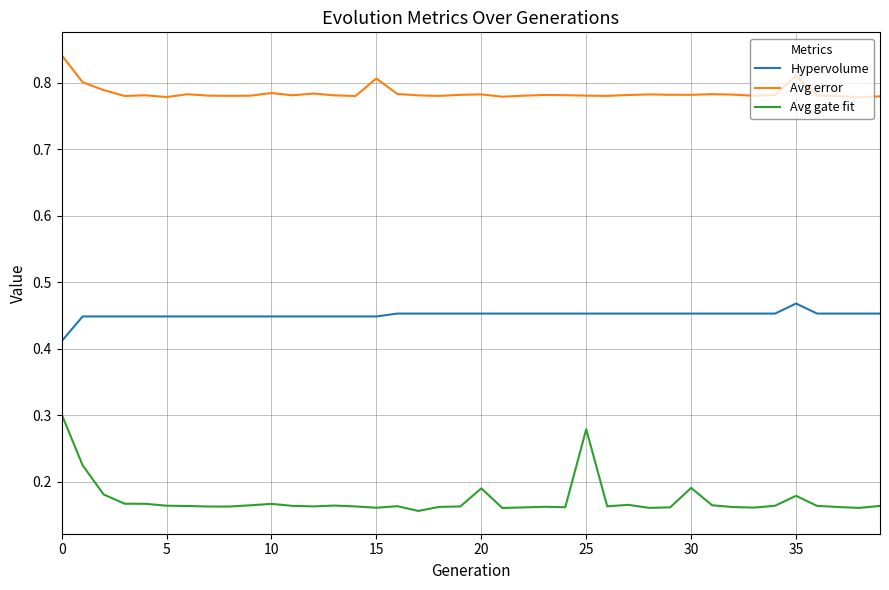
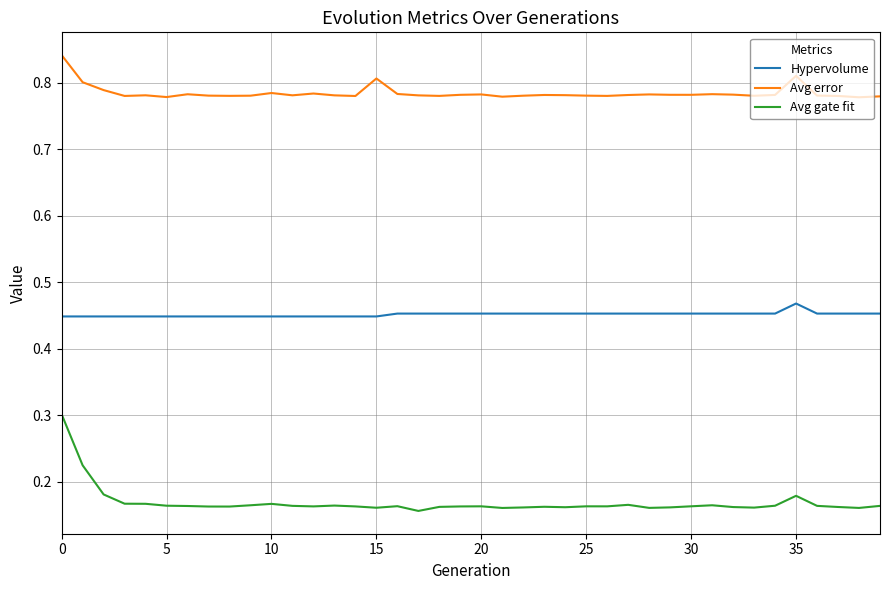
  {
    "Hypervolume": {
-     "0": 0.41,
+     "0": 0.45,
      "5": 0.45,
      "10": 0.45,
      "15": 0.45,
      "20": 0.45,
      "25": 0.45,
      "30": 0.45,
      "35": 0.47
    },
    "Avg error": {
      "0": 0.84,
      "5": 0.78,
      "10": 0.78,
      "15": 0.81,
      "20": 0.78,
      "25": 0.78,
      "30": 0.78
    },
    "Avg gate fit": {
      "0": 0.30,
      "5": 0.16,
      "10": 0.17,
      "15": 0.16,
-     "20": 0.19,
-     "25": 0.28,
-     "30": 0.19,
+     "20": 0.16,
+     "25": 0.16,
+     "30": 0.16,
      "35": 0.18
    }
  }
